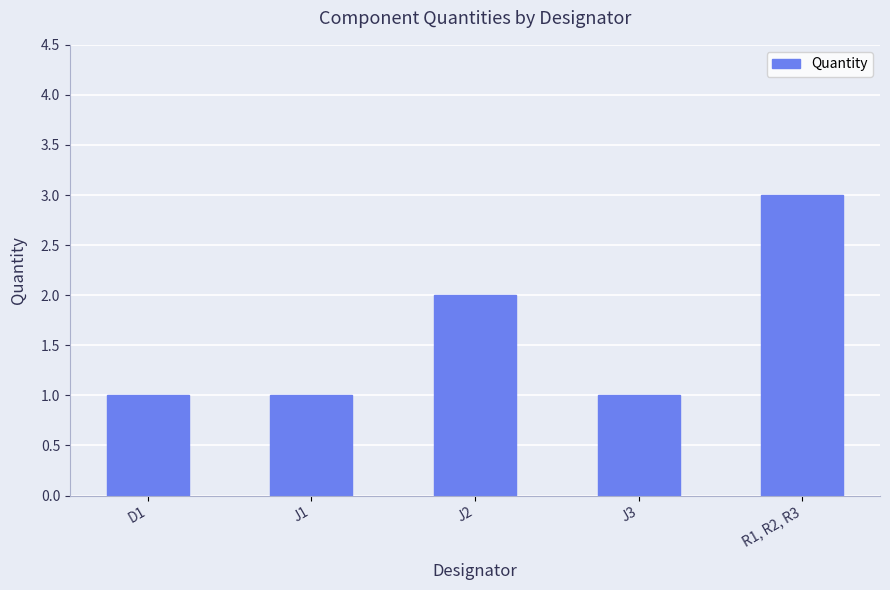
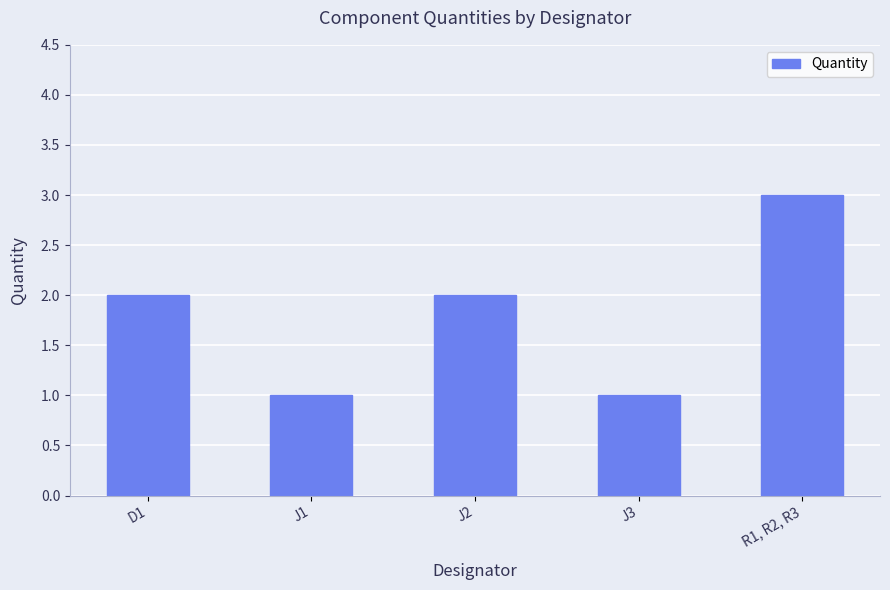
  {
-   "D1": 1,
+   "D1": 2,
    "J1": 1,
    "J2": 2,
    "J3": 1,
    "R1, R2, R3": 3
  }
